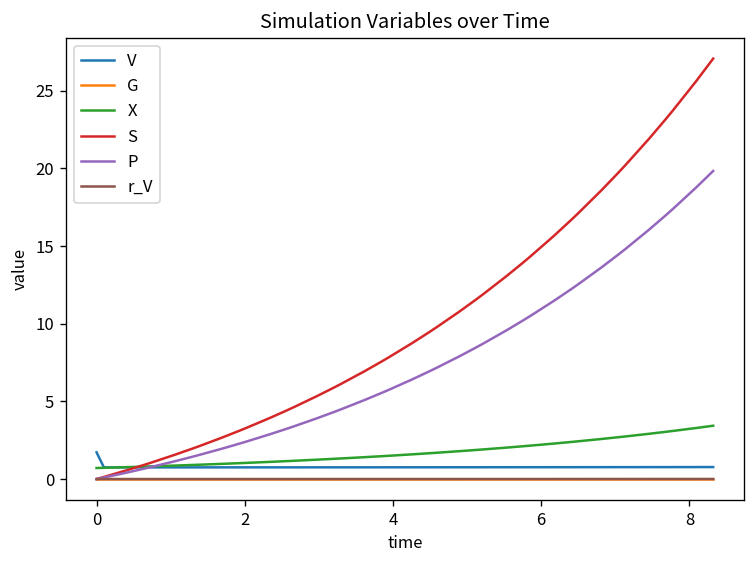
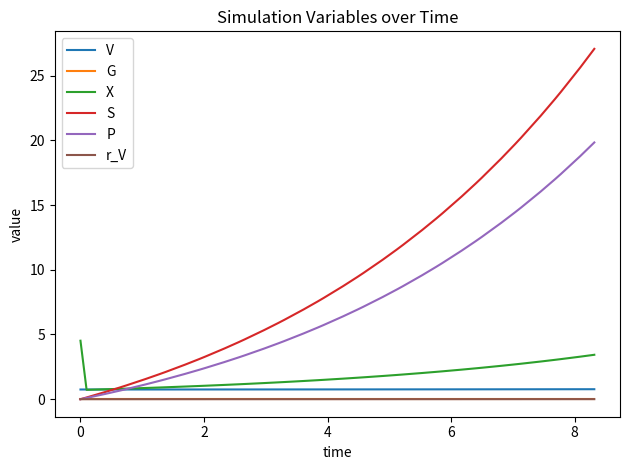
  {
    "V": {
-     "0": 1.7
+     "0": 0.8
    },
    "X": {
-     "0": 0.7
+     "0": 4.5
    }
  }
